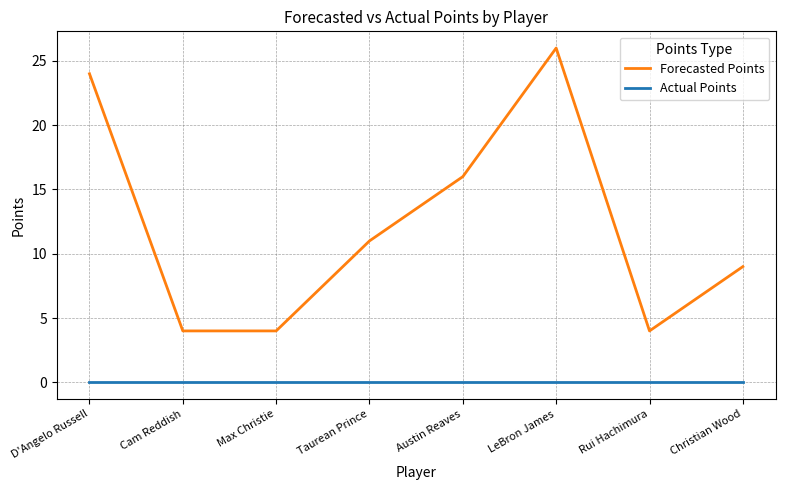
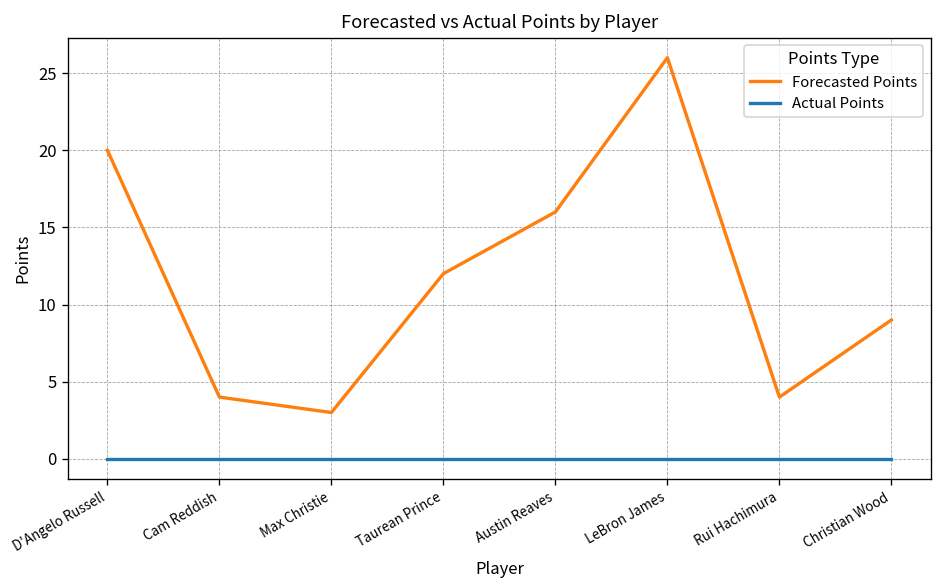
  {
    "Forecasted Points": {
-     "D'Angelo Russell": 24,
+     "D'Angelo Russell": 20,
      "Cam Reddish": 4,
-     "Max Christie": 4,
-     "Taurean Prince": 11,
+     "Max Christie": 3,
+     "Taurean Prince": 12,
      "Austin Reaves": 16,
      "LeBron James": 26,
      "Rui Hachimura": 4,
      "Christian Wood": 9
    },
    "Actual Points": {
      "D'Angelo Russell": 0,
      "Cam Reddish": 0,
      "Max Christie": 0,
      "Taurean Prince": 0,
      "Austin Reaves": 0,
      "LeBron James": 0,
      "Rui Hachimura": 0,
      "Christian Wood": 0
    }
  }
